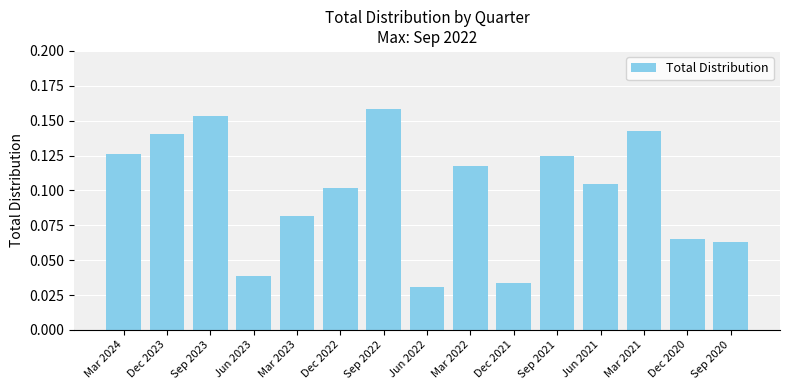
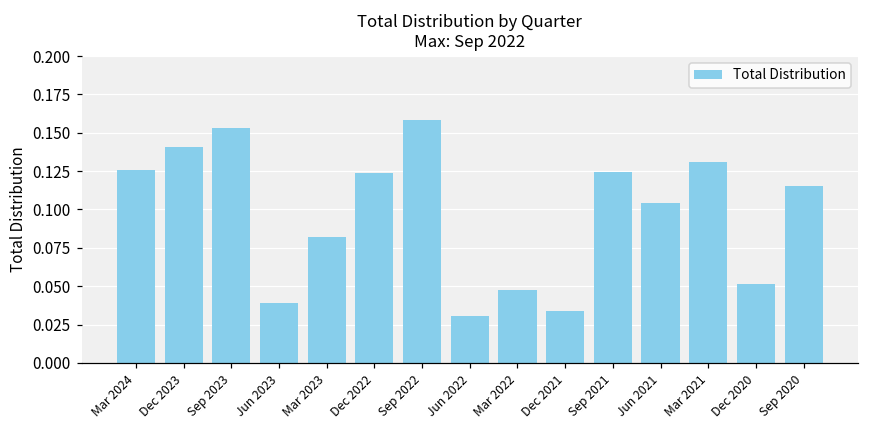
  {
    "Mar 2024": 0.126,
    "Dec 2023": 0.140,
    "Sep 2023": 0.153,
    "Jun 2023": 0.039,
    "Mar 2023": 0.082,
-   "Dec 2022": 0.101,
+   "Dec 2022": 0.123,
    "Sep 2022": 0.159,
    "Jun 2022": 0.031,
-   "Mar 2022": 0.118,
+   "Mar 2022": 0.047,
    "Dec 2021": 0.034,
    "Sep 2021": 0.124,
    "Jun 2021": 0.104,
-   "Mar 2021": 0.142,
-   "Dec 2020": 0.065,
-   "Sep 2020": 0.063
+   "Mar 2021": 0.131,
+   "Dec 2020": 0.052,
+   "Sep 2020": 0.115
  }
